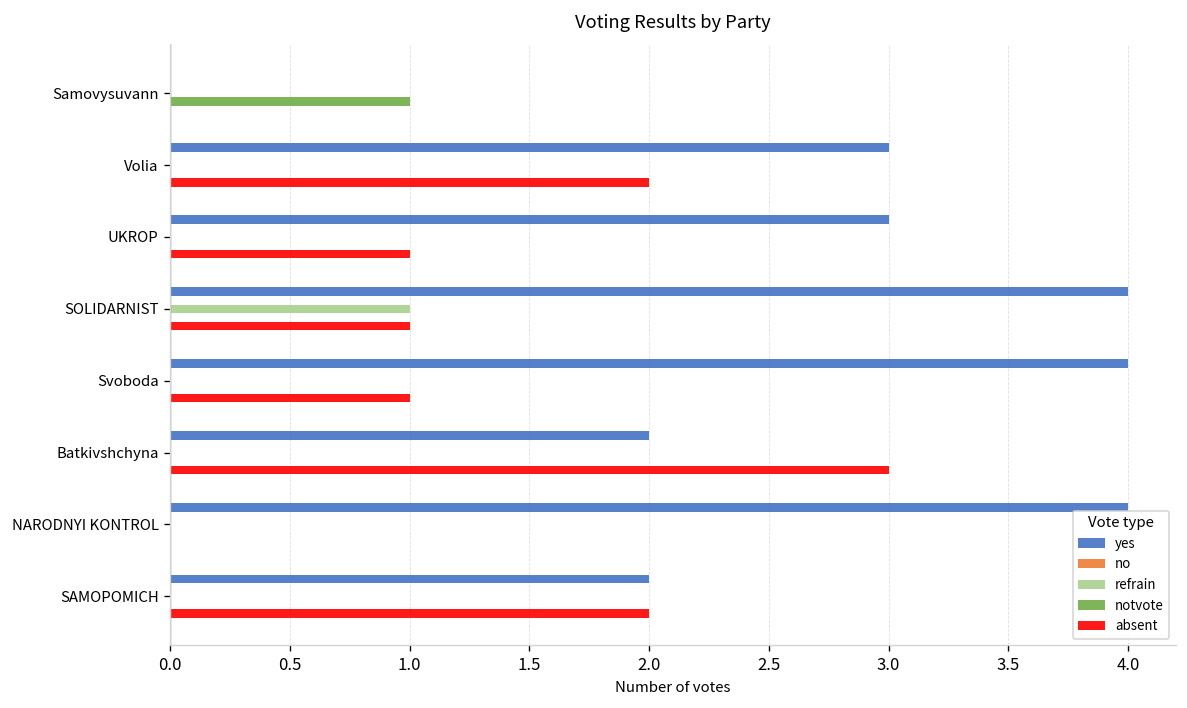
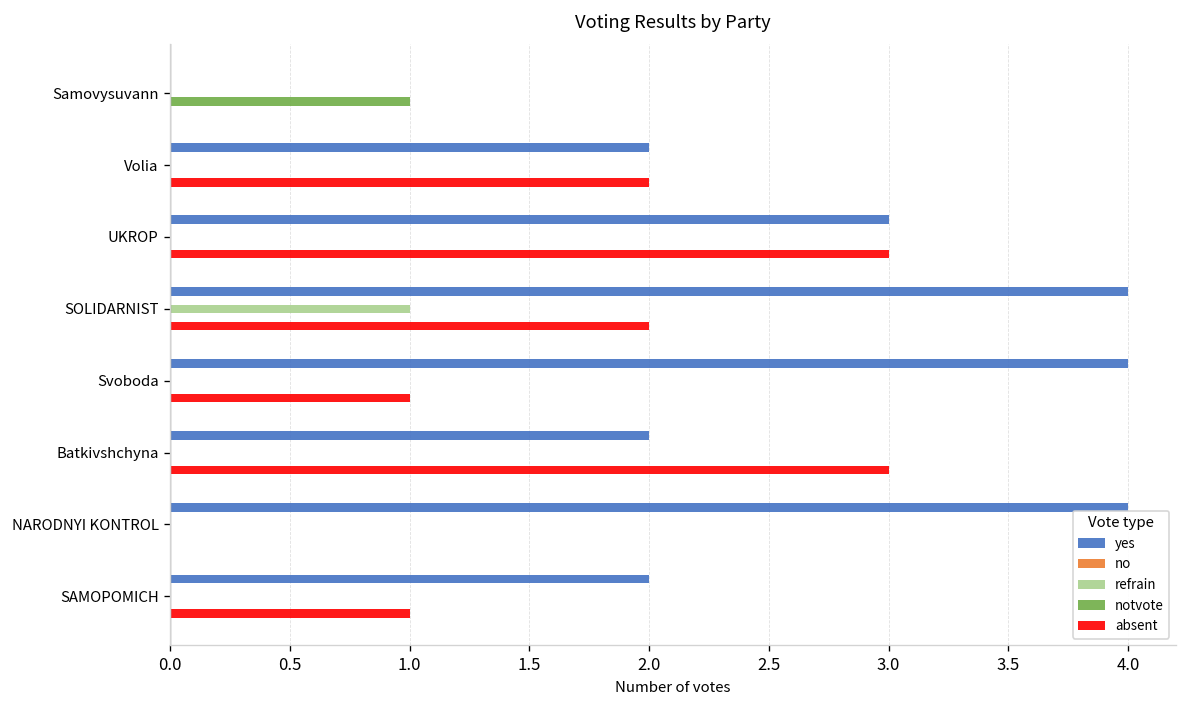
  {
    "yes": {
      "Samovysuvann": 0,
-     "Volia": 3,
+     "Volia": 2,
      "UKROP": 3,
      "SOLIDARNIST": 4,
      "Svoboda": 4,
      "Batkivshchyna": 2,
      "NARODNYI KONTROL": 4,
      "SAMOPOMICH": 2
    },
    "no": {
      "Samovysuvann": 0,
      "Volia": 0,
      "UKROP": 0,
      "SOLIDARNIST": 0,
      "Svoboda": 0,
      "Batkivshchyna": 0,
      "NARODNYI KONTROL": 0,
      "SAMOPOMICH": 0
    },
    "refrain": {
      "Samovysuvann": 0,
      "Volia": 0,
      "UKROP": 0,
      "SOLIDARNIST": 1,
      "Svoboda": 0,
      "Batkivshchyna": 0,
      "NARODNYI KONTROL": 0,
      "SAMOPOMICH": 0
    },
    "notvote": {
      "Samovysuvann": 1,
      "Volia": 0,
      "UKROP": 0,
      "SOLIDARNIST": 0,
      "Svoboda": 0,
      "Batkivshchyna": 0,
      "NARODNYI KONTROL": 0,
      "SAMOPOMICH": 0
    },
    "absent": {
      "Samovysuvann": 0,
      "Volia": 2,
-     "UKROP": 1,
-     "SOLIDARNIST": 1,
+     "UKROP": 3,
+     "SOLIDARNIST": 2,
      "Svoboda": 1,
      "Batkivshchyna": 3,
      "NARODNYI KONTROL": 0,
-     "SAMOPOMICH": 2
+     "SAMOPOMICH": 1
    }
  }
